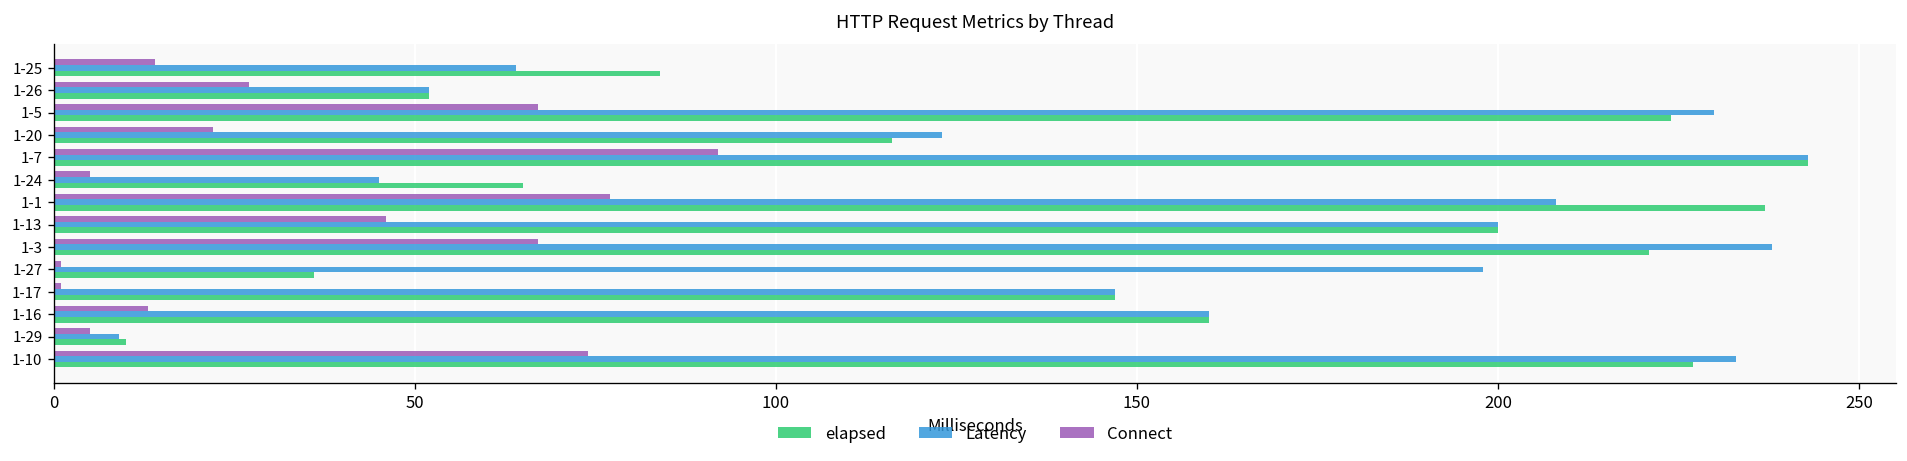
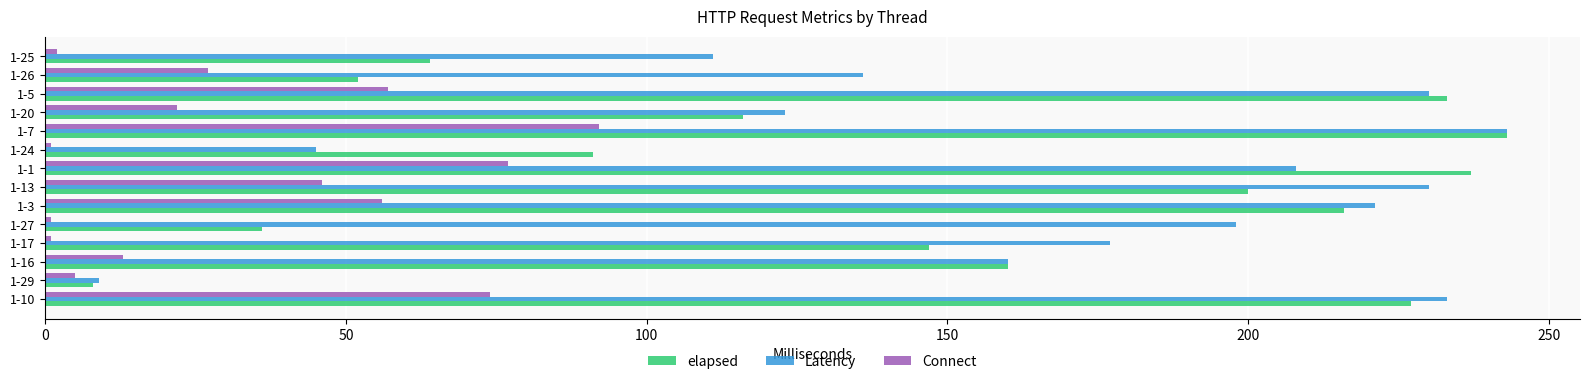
  {
    "elapsed": {
-     "1-25": 84,
+     "1-25": 64,
      "1-26": 52,
-     "1-5": 224,
+     "1-5": 233,
      "1-20": 116,
      "1-7": 243,
-     "1-24": 65,
+     "1-24": 91,
      "1-1": 237,
      "1-13": 200,
-     "1-3": 221,
+     "1-3": 216,
      "1-27": 36,
      "1-17": 147,
      "1-16": 160,
-     "1-29": 10,
+     "1-29": 8,
      "1-10": 227
    },
    "Latency": {
-     "1-25": 64,
-     "1-26": 52,
+     "1-25": 111,
+     "1-26": 136,
      "1-5": 230,
      "1-20": 123,
      "1-7": 243,
      "1-24": 45,
      "1-1": 208,
-     "1-13": 200,
-     "1-3": 238,
+     "1-13": 230,
+     "1-3": 221,
      "1-27": 198,
-     "1-17": 147,
+     "1-17": 177,
      "1-16": 160,
      "1-29": 9,
      "1-10": 233
    },
    "Connect": {
-     "1-25": 14,
+     "1-25": 2,
      "1-26": 27,
-     "1-5": 67,
+     "1-5": 57,
      "1-20": 22,
      "1-7": 92,
-     "1-24": 5,
+     "1-24": 1,
      "1-1": 77,
      "1-13": 46,
-     "1-3": 67,
+     "1-3": 56,
      "1-27": 1,
      "1-17": 1,
      "1-16": 13,
      "1-29": 5,
      "1-10": 74
    }
  }
